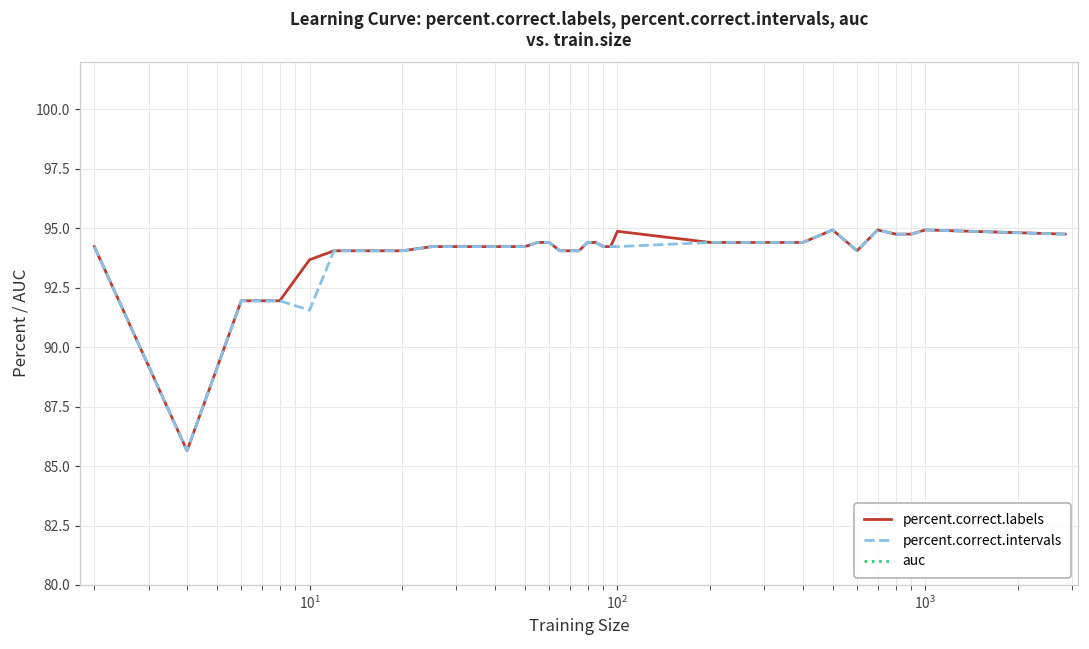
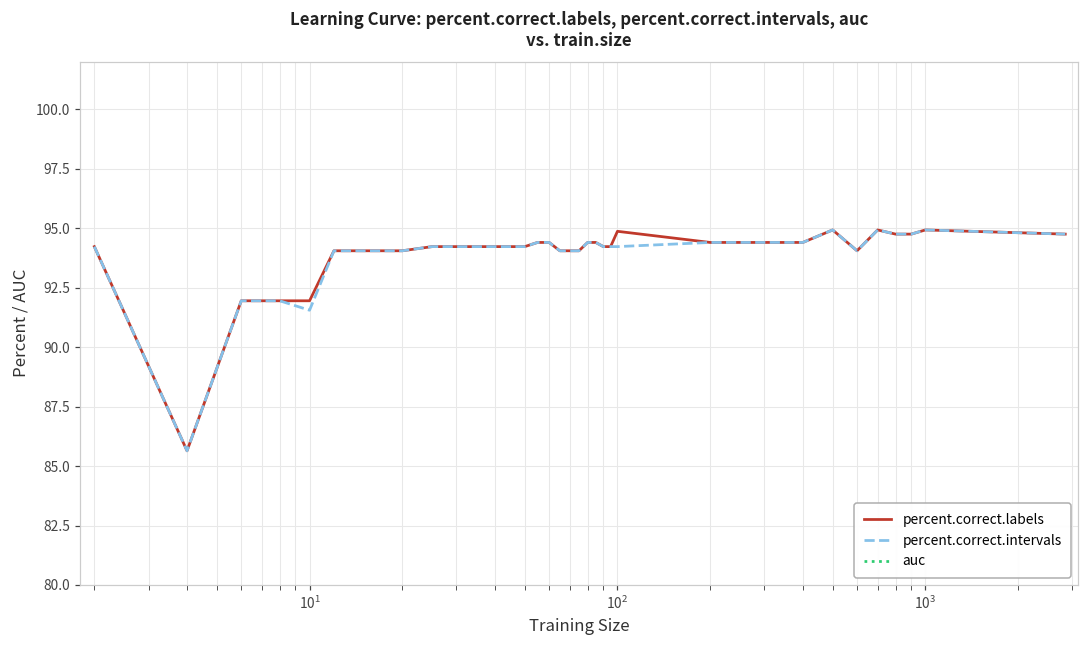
  {
    "percent.correct.labels": {
-     "10^1": 93.7,
+     "10^1": 91.9,
      "10^2": 94.9
    },
    "percent.correct.intervals": {
      "10^1": 91.5,
      "10^2": 94.2
    }
  }
